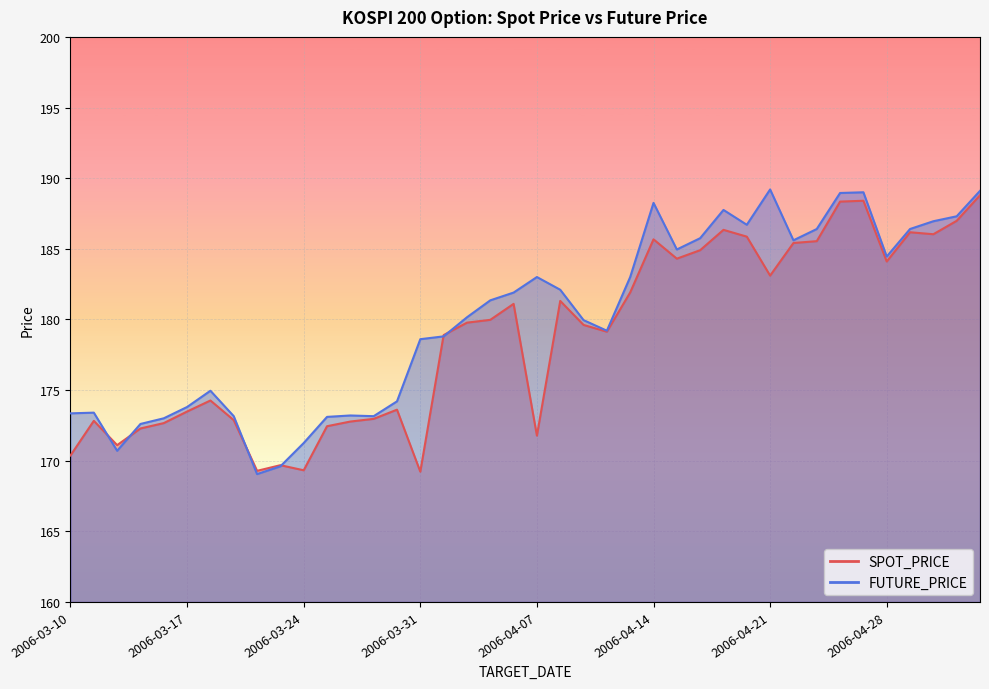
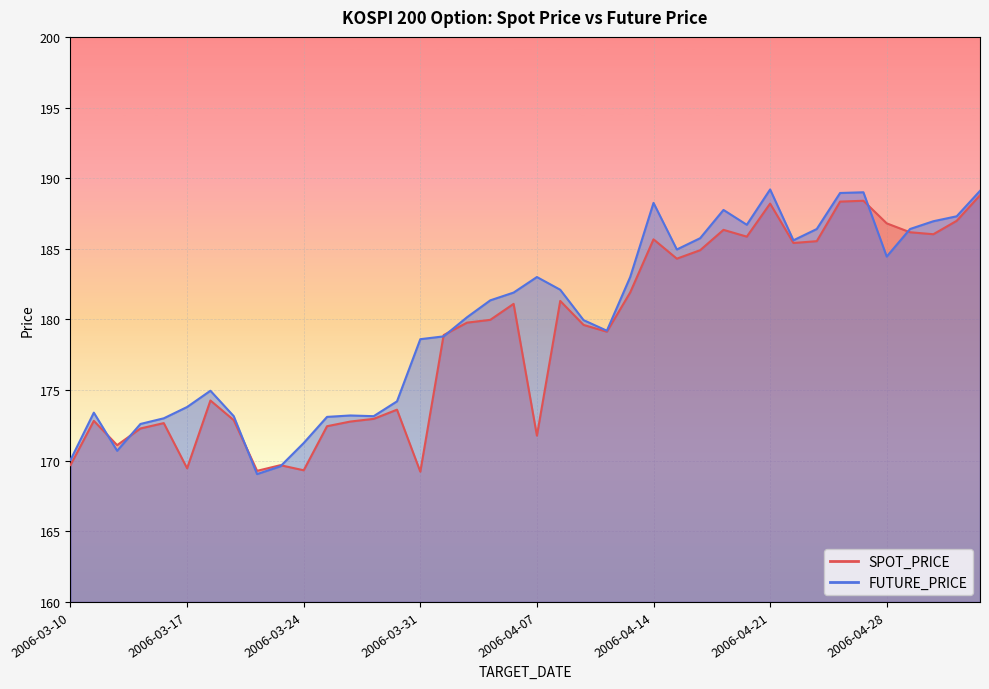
  {
    "SPOT_PRICE": {
-     "2006-03-10": 170.4,
-     "2006-03-17": 173.5,
+     "2006-03-10": 169.7,
+     "2006-03-17": 169.5,
      "2006-03-24": 169.3,
      "2006-03-31": 169.2,
      "2006-04-07": 171.8,
      "2006-04-14": 185.7,
-     "2006-04-21": 183.1,
-     "2006-04-28": 184.1
+     "2006-04-21": 188.2,
+     "2006-04-28": 186.8
    },
    "FUTURE_PRICE": {
-     "2006-03-10": 173.4,
+     "2006-03-10": 170.1,
      "2006-03-17": 173.8,
      "2006-03-24": 171.3,
      "2006-03-31": 178.6,
      "2006-04-07": 183.0,
      "2006-04-14": 188.3,
      "2006-04-21": 189.2,
      "2006-04-28": 184.5
    }
  }
